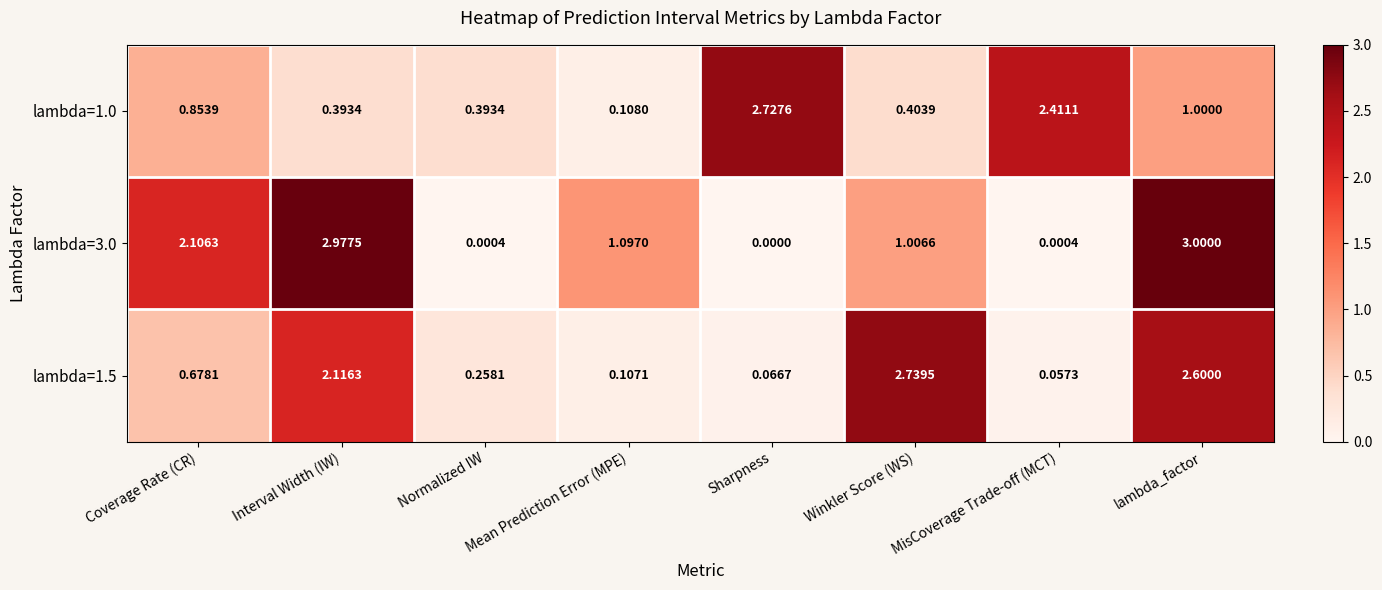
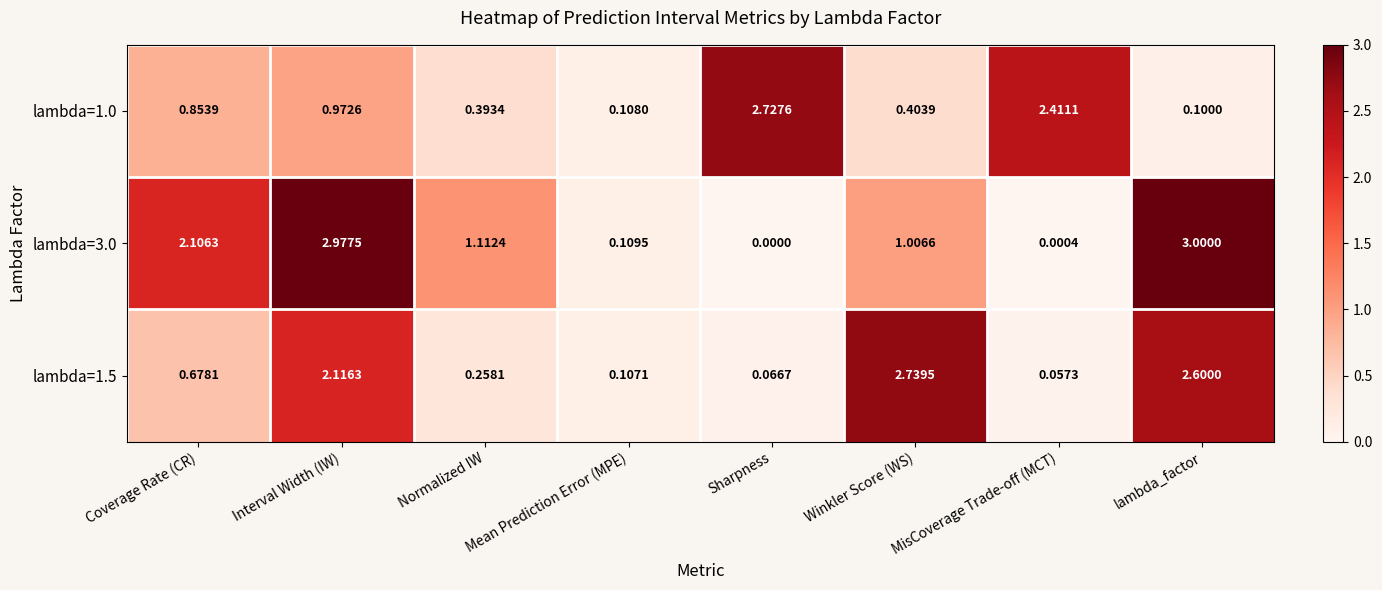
  {
    "lambda=1.0": {
      "Coverage Rate (CR)": 0.8539,
-     "Interval Width (IW)": 0.3934,
+     "Interval Width (IW)": 0.9726,
      "Normalized IW": 0.3934,
      "Mean Prediction Error (MPE)": 0.1080,
      "Sharpness": 2.7276,
      "Winkler Score (WS)": 0.4039,
      "MisCoverage Trade-off (MCT)": 2.4111,
-     "lambda_factor": 1.0000
+     "lambda_factor": 0.1000
    },
    "lambda=3.0": {
      "Coverage Rate (CR)": 2.1063,
      "Interval Width (IW)": 2.9775,
-     "Normalized IW": 0.0004,
-     "Mean Prediction Error (MPE)": 1.0970,
+     "Normalized IW": 1.1124,
+     "Mean Prediction Error (MPE)": 0.1095,
      "Sharpness": 0.0000,
      "Winkler Score (WS)": 1.0066,
      "MisCoverage Trade-off (MCT)": 0.0004,
      "lambda_factor": 3.0000
    },
    "lambda=1.5": {
      "Coverage Rate (CR)": 0.6781,
      "Interval Width (IW)": 2.1163,
      "Normalized IW": 0.2581,
      "Mean Prediction Error (MPE)": 0.1071,
      "Sharpness": 0.0667,
      "Winkler Score (WS)": 2.7395,
      "MisCoverage Trade-off (MCT)": 0.0573,
      "lambda_factor": 2.6000
    }
  }
